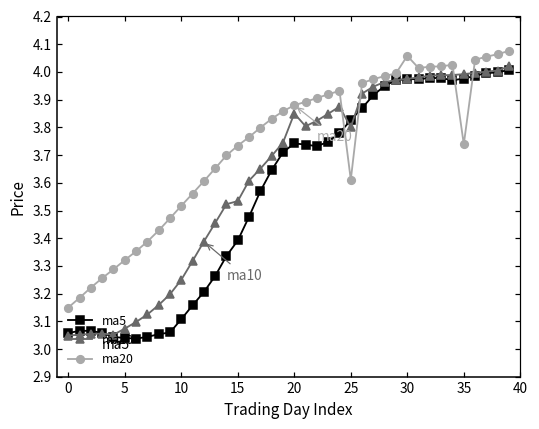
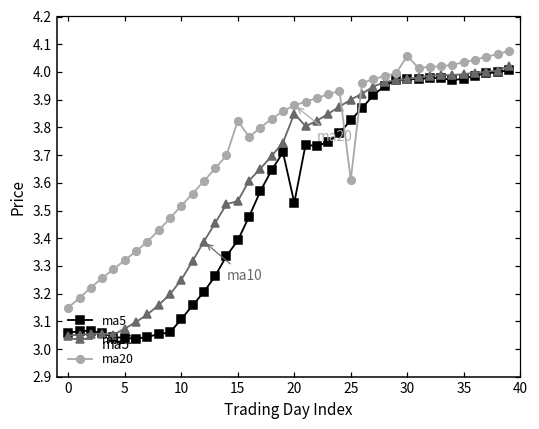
  {
    "ma5": {
      "5": 3.04,
      "10": 3.11,
      "15": 3.39,
-     "20": 3.74,
+     "20": 3.53,
      "25": 3.83,
      "35": 3.98
    },
    "ma10": {
      "5": 3.07,
      "10": 3.25,
      "15": 3.53,
      "20": 3.85,
-     "25": 3.8,
+     "25": 3.9,
      "35": 4.0
    },
    "ma20": {
      "0": 3.15,
      "5": 3.32,
      "10": 3.52,
-     "15": 3.73,
+     "15": 3.82,
      "20": 3.88,
      "25": 3.61,
      "30": 4.06,
-     "35": 3.74
+     "35": 4.04
    }
  }
